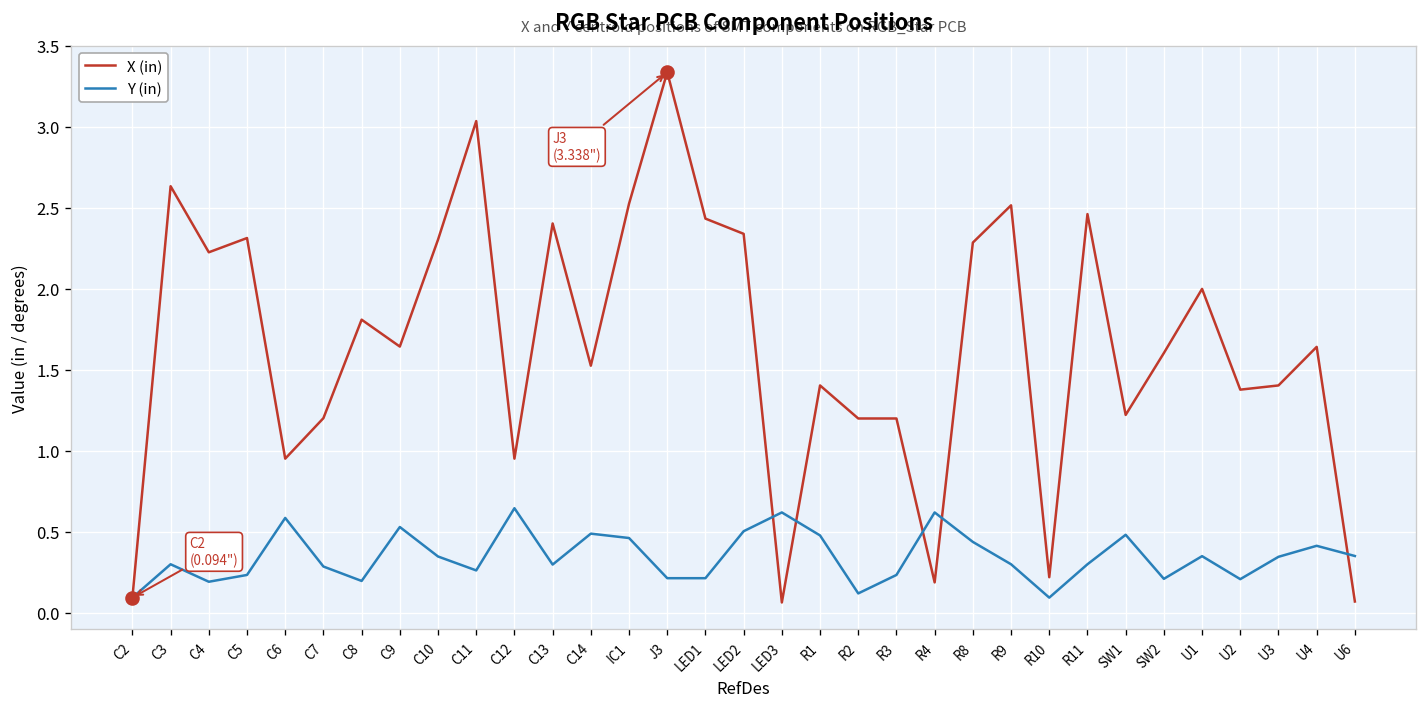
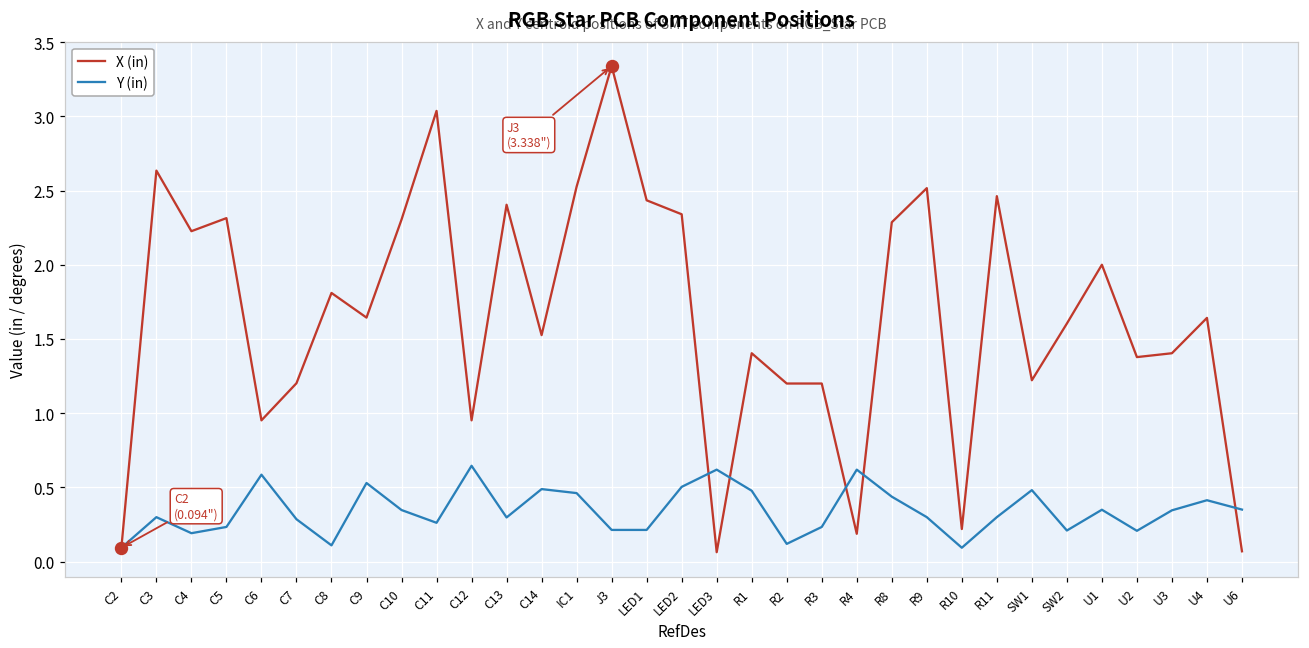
  {
    "Y (in)": {
      "C5": 0.23,
      "C6": 0.59,
      "C7": 0.29,
-     "C8": 0.20,
+     "C8": 0.11,
      "C9": 0.53,
      "C10": 0.35,
      "C11": 0.26,
      "C12": 0.65,
      "C13": 0.30,
      "C14": 0.49,
      "IC1": 0.46,
      "J3": 0.21,
      "LED1": 0.21,
      "LED2": 0.50,
      "LED3": 0.62,
      "R1": 0.48,
      "R2": 0.12,
      "R3": 0.23,
      "R4": 0.62,
      "R8": 0.44,
      "R9": 0.30,
      "R10": 0.09,
      "R11": 0.30,
      "SW1": 0.48,
      "SW2": 0.21,
      "U1": 0.35,
      "U2": 0.21,
      "U3": 0.35,
      "U4": 0.41,
      "U6": 0.35
    }
  }
